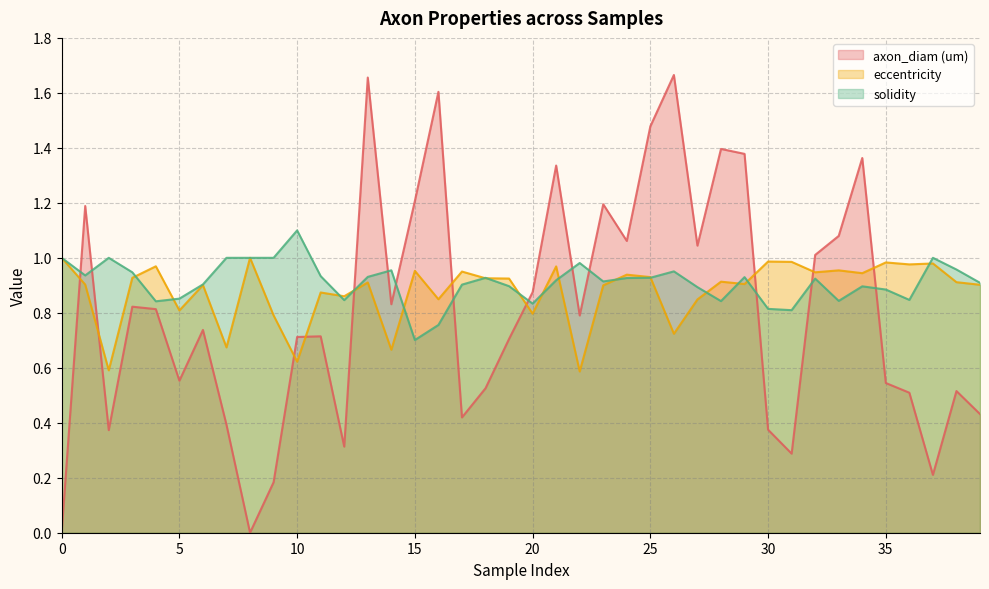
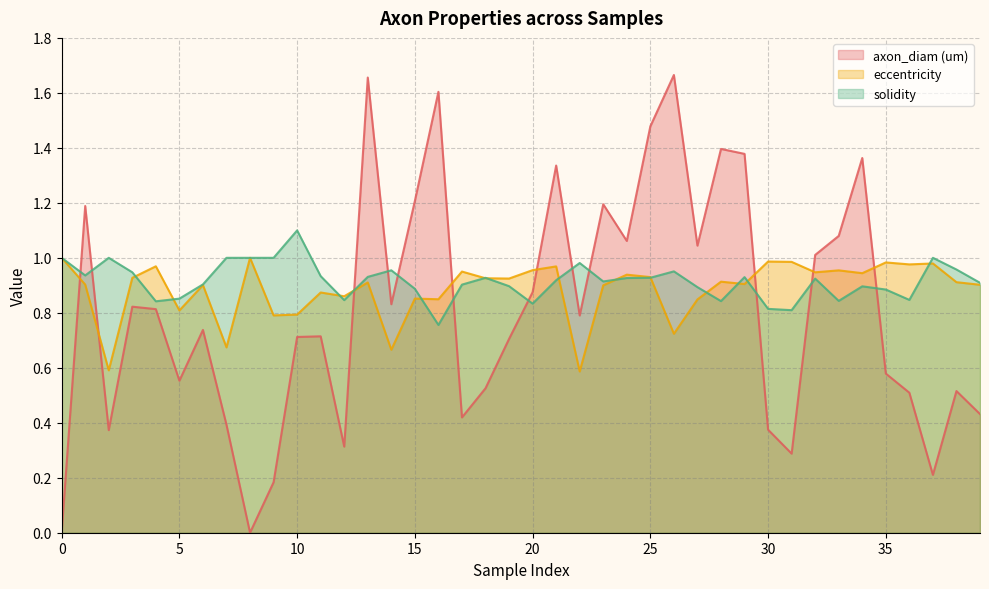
  {
    "axon_diam (um)": {
      "0": 0.00,
      "5": 0.55,
      "10": 0.71,
      "15": 1.21,
      "20": 0.87,
      "25": 1.48,
      "30": 0.37,
-     "35": 0.54
+     "35": 0.58
    },
    "eccentricity": {
      "5": 0.81,
-     "10": 0.62,
-     "15": 0.95,
-     "20": 0.80,
+     "10": 0.79,
+     "15": 0.85,
+     "20": 0.96,
      "30": 0.99,
      "35": 0.98
    },
    "solidity": {
      "5": 0.85,
      "10": 1.10,
-     "15": 0.70,
+     "15": 0.89,
      "20": 0.83,
      "30": 0.81,
      "35": 0.88
    }
  }
